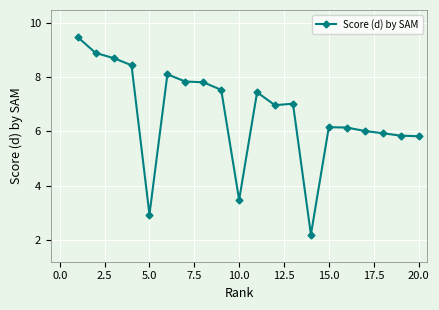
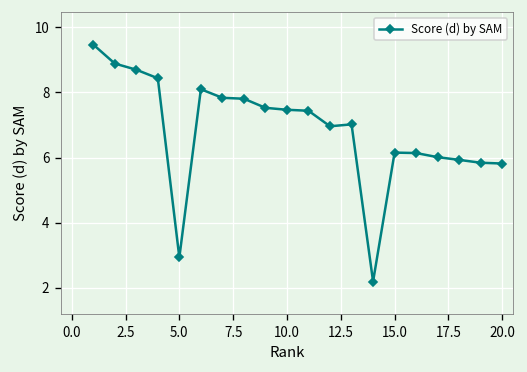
  {
    "5.0": 2.9,
-   "10.0": 3.5,
+   "10.0": 7.5,
    "15.0": 6.2,
    "20.0": 5.8
  }
